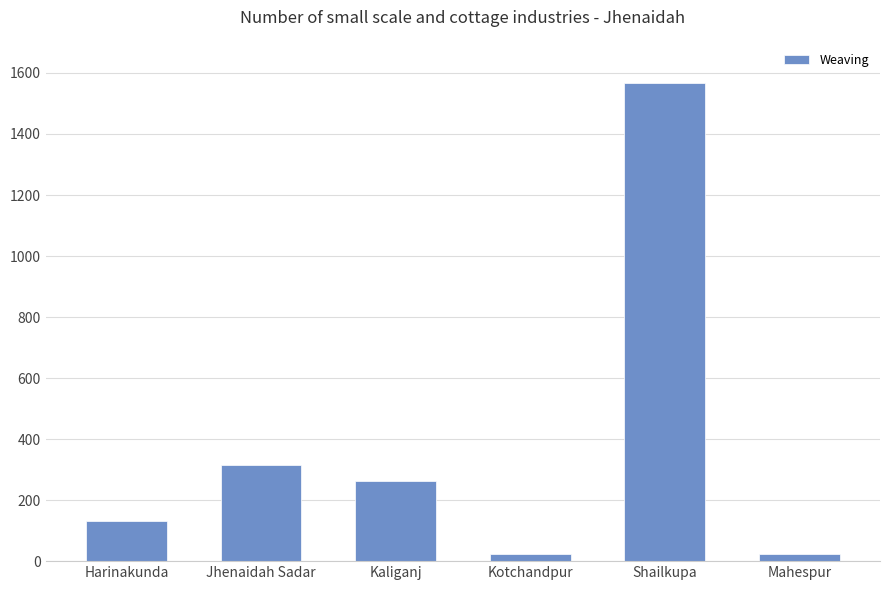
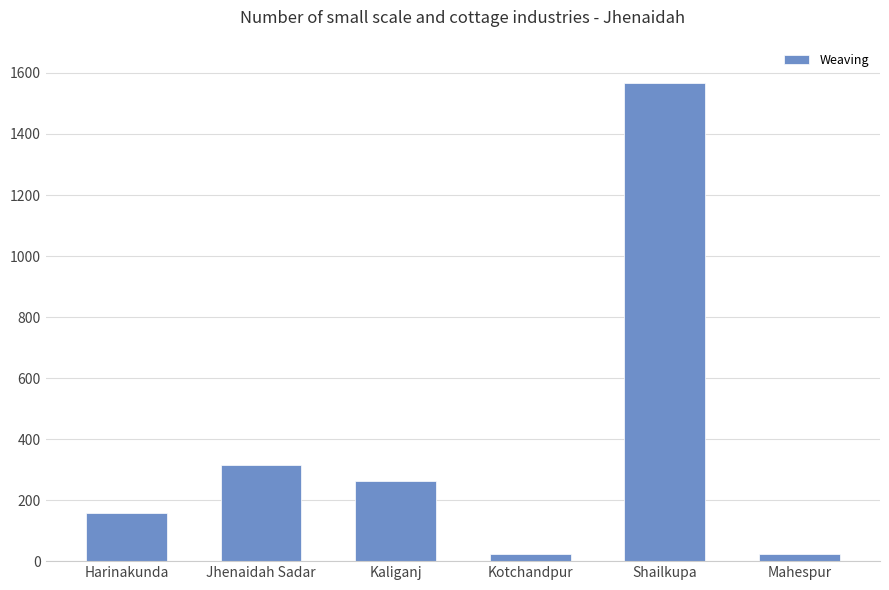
  {
-   "Harinakunda": 130,
+   "Harinakunda": 160,
    "Jhenaidah Sadar": 320,
    "Kaliganj": 260,
    "Kotchandpur": 20,
    "Shailkupa": 1570,
    "Mahespur": 30
  }
